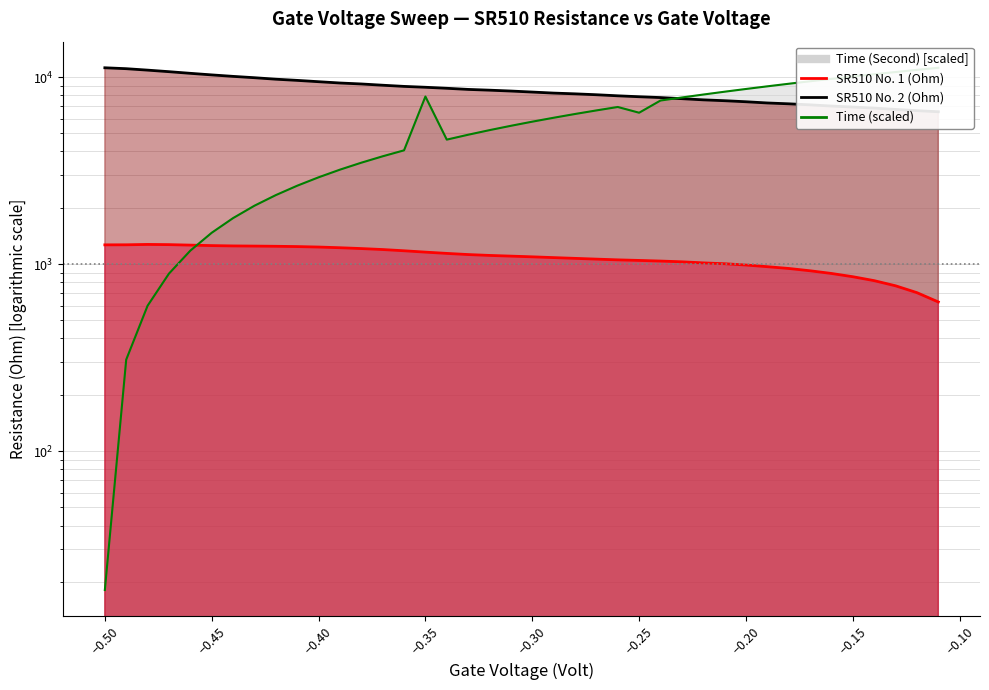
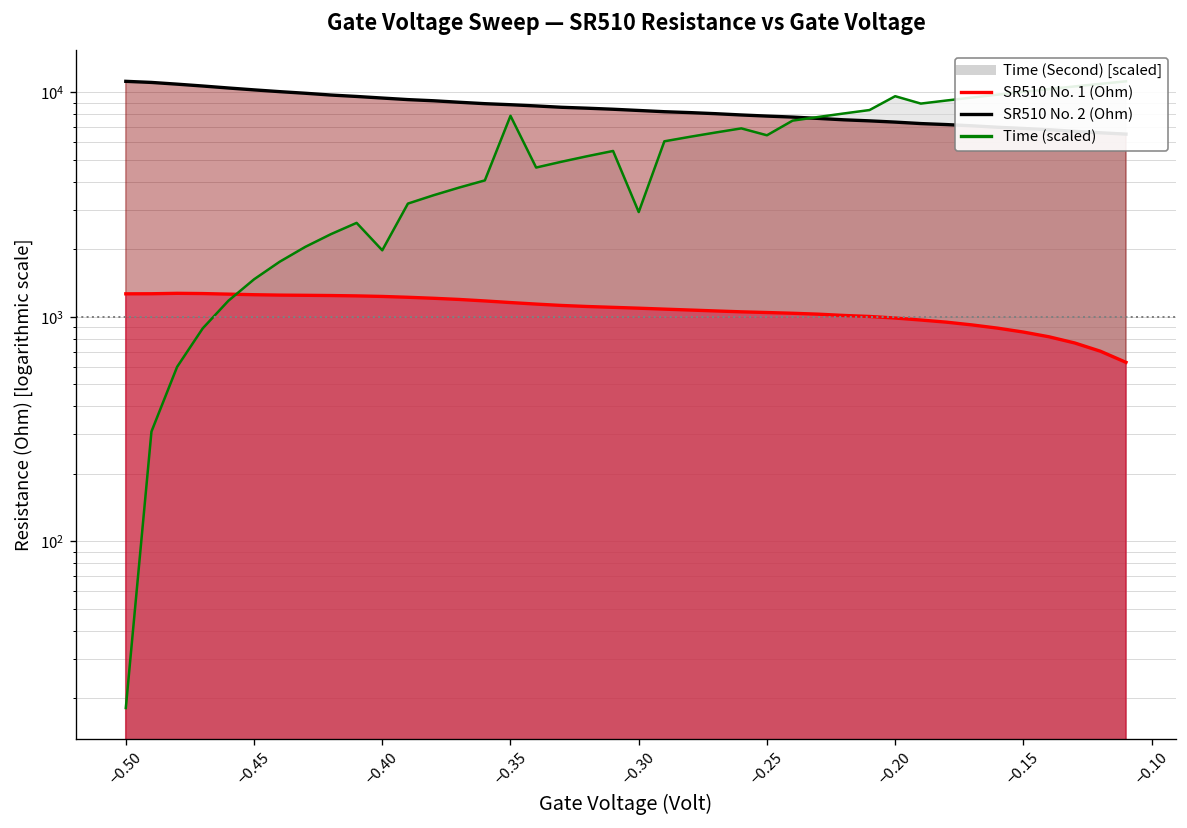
  {
    "Time (Second) [scaled]": {
      "−0.50": 18,
      "−0.45": 1500,
-     "−0.40": 2900,
+     "−0.40": 2000,
      "−0.35": 7900,
-     "−0.30": 5800,
+     "−0.30": 2900,
      "−0.25": 6400,
-     "−0.20": 9000
+     "−0.20": 10000
    }
  }
